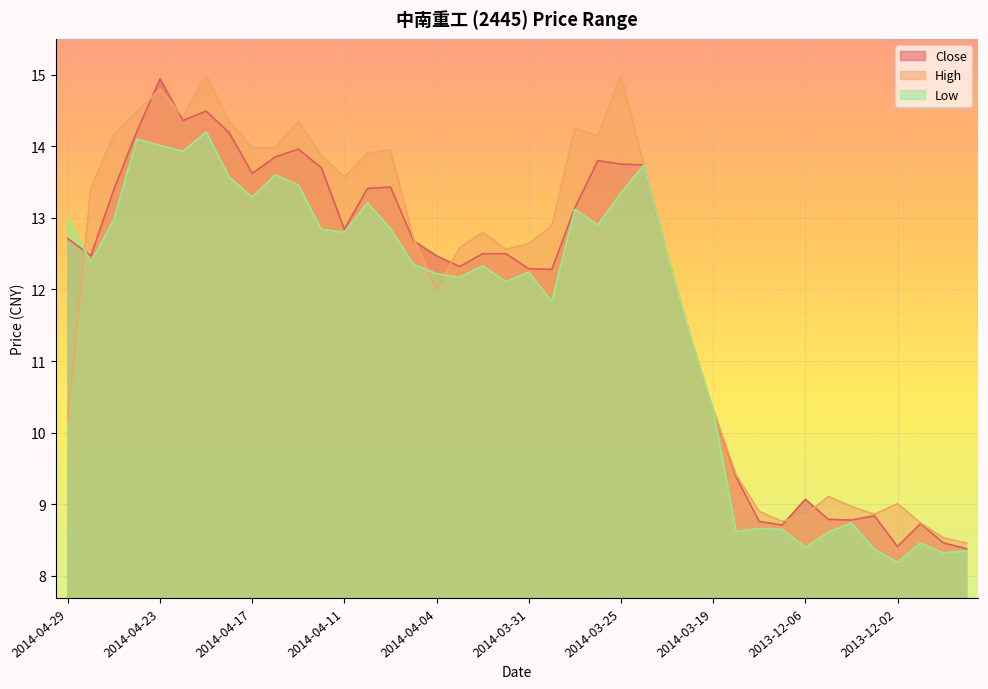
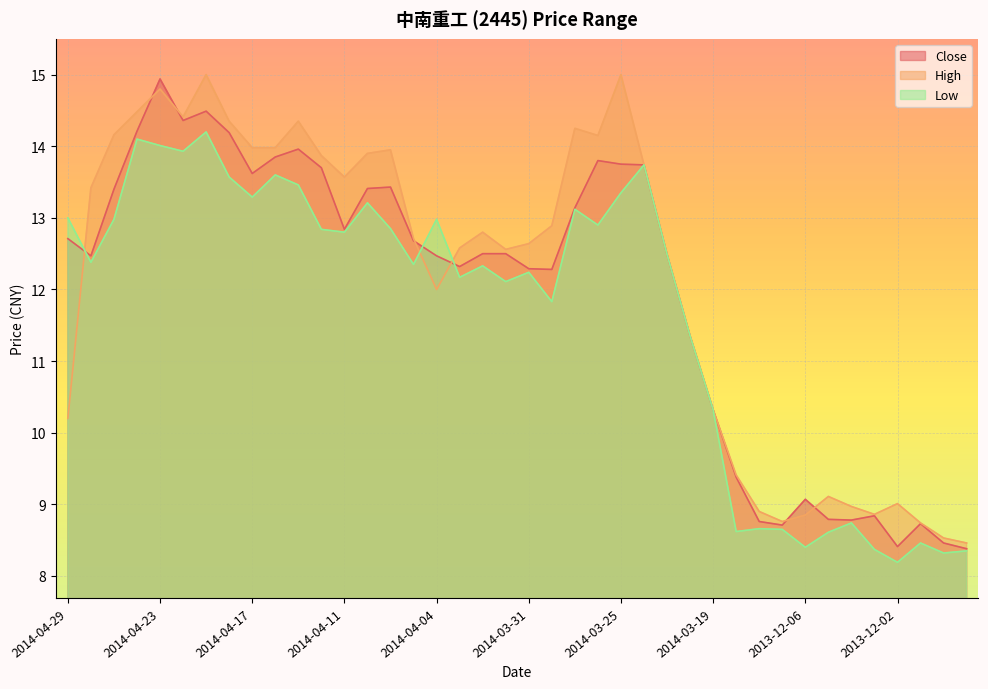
  {
    "Close": {
      "2014-04-29": 12.7,
      "2014-04-23": 14.9,
      "2014-04-17": 13.6,
      "2014-04-11": 12.8,
      "2014-04-04": 12.5,
      "2014-03-31": 12.3,
      "2014-03-25": 13.8,
      "2013-12-06": 9.1,
      "2013-12-02": 8.4
    },
    "High": {
      "2014-04-29": 10.2,
      "2014-04-23": 14.8,
      "2014-04-17": 14.0,
      "2014-04-11": 13.6,
      "2014-04-04": 12.0,
      "2014-03-31": 12.6,
      "2014-03-25": 15.0,
      "2013-12-06": 8.9,
      "2013-12-02": 9.0
    },
    "Low": {
      "2014-04-29": 13.0,
      "2014-04-23": 14.0,
      "2014-04-17": 13.3,
      "2014-04-11": 12.8,
-     "2014-04-04": 12.2,
+     "2014-04-04": 13.0,
      "2014-03-31": 12.2,
      "2014-03-25": 13.4,
      "2013-12-06": 8.4,
      "2013-12-02": 8.2
    }
  }
